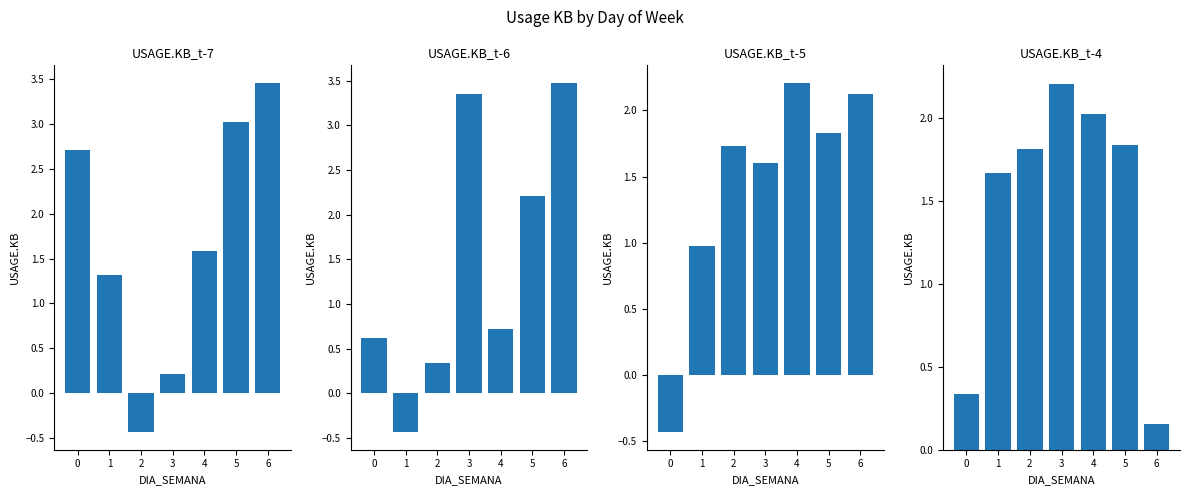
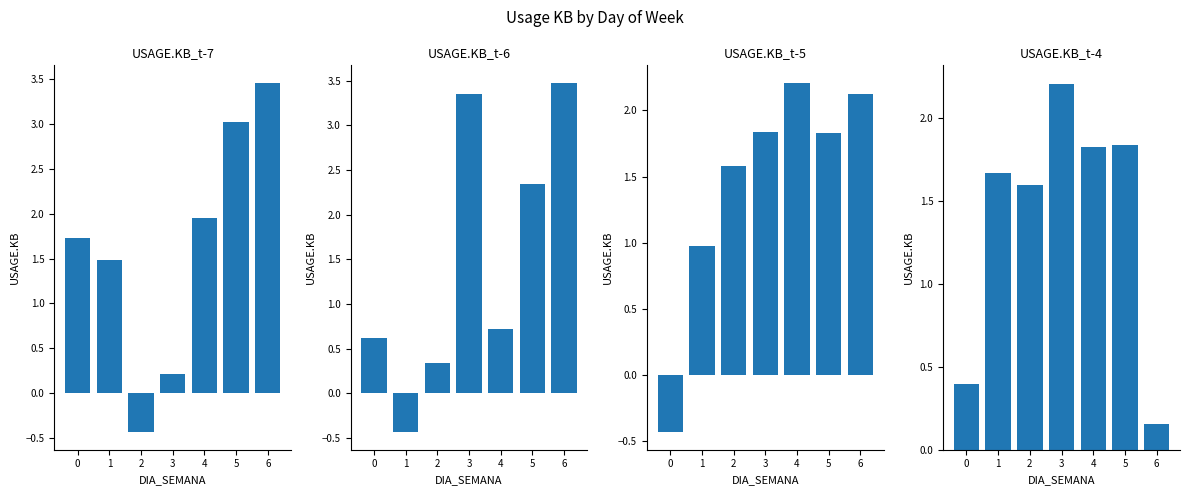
  {
    "USAGE.KB_t-7": {
-     "0": 2.7,
-     "1": 1.3,
+     "0": 1.7,
+     "1": 1.5,
      "2": -0.4,
      "3": 0.2,
-     "4": 1.6,
+     "4": 2.0,
      "5": 3.0,
      "6": 3.5
    },
    "USAGE.KB_t-6": {
      "0": 0.6,
      "1": -0.4,
      "2": 0.3,
      "3": 3.4,
      "4": 0.7,
-     "5": 2.2,
+     "5": 2.3,
      "6": 3.5
    },
    "USAGE.KB_t-5": {
      "0": -0.44,
      "1": 0.97,
-     "2": 1.73,
-     "3": 1.60,
+     "2": 1.58,
+     "3": 1.83,
      "4": 2.21,
      "5": 1.83,
      "6": 2.12
    },
    "USAGE.KB_t-4": {
-     "0": 0.34,
+     "0": 0.40,
      "1": 1.67,
-     "2": 1.82,
+     "2": 1.60,
      "3": 2.21,
-     "4": 2.03,
+     "4": 1.83,
      "5": 1.84,
      "6": 0.16
    }
  }
